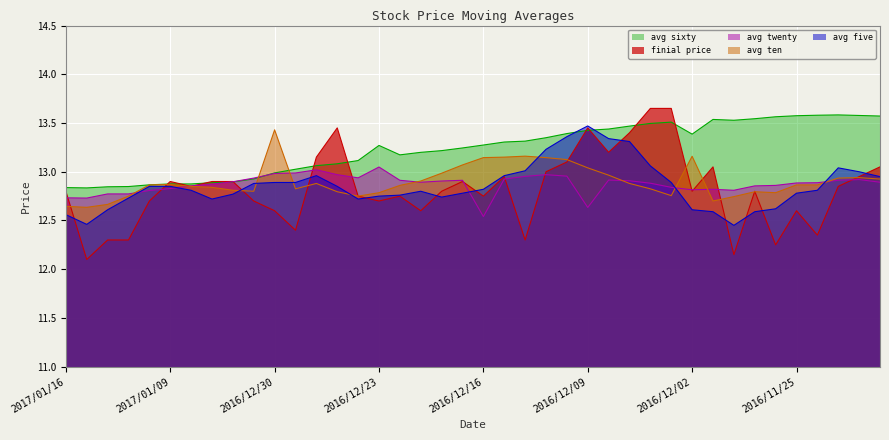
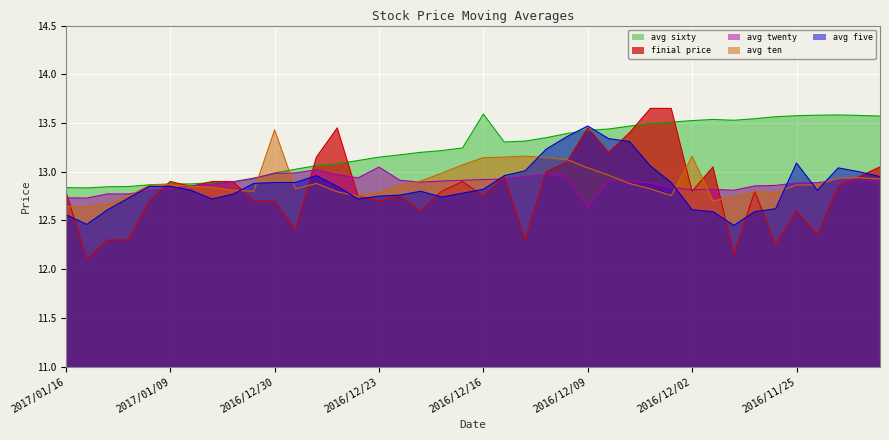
  {
    "avg sixty": {
      "2017/01/16": 12.8,
-     "2016/12/23": 13.3,
-     "2016/12/16": 13.3,
-     "2016/12/02": 13.4,
+     "2016/12/23": 13.2,
+     "2016/12/16": 13.6,
+     "2016/12/02": 13.5,
      "2016/11/25": 13.6
    },
    "finial price": {
      "2017/01/16": 12.8,
-     "2016/12/30": 12.6,
+     "2016/12/30": 12.7,
      "2016/12/23": 12.7,
      "2016/12/16": 12.8,
      "2016/11/25": 12.6
    },
    "avg twenty": {
      "2017/01/16": 12.7,
      "2016/12/23": 13.0,
-     "2016/12/16": 12.5,
+     "2016/12/16": 12.9,
      "2016/12/09": 12.6
    },
    "avg ten": {
      "2017/01/16": 12.6,
      "2016/12/30": 13.4,
      "2016/12/23": 12.8,
      "2016/12/16": 13.1,
      "2016/12/09": 13.0,
      "2016/12/02": 13.2
    },
    "avg five": {
      "2017/01/16": 12.6,
      "2016/12/30": 12.9,
      "2016/12/23": 12.8,
      "2016/12/16": 12.8,
      "2016/12/02": 12.6,
-     "2016/11/25": 12.8
+     "2016/11/25": 13.1
    }
  }
